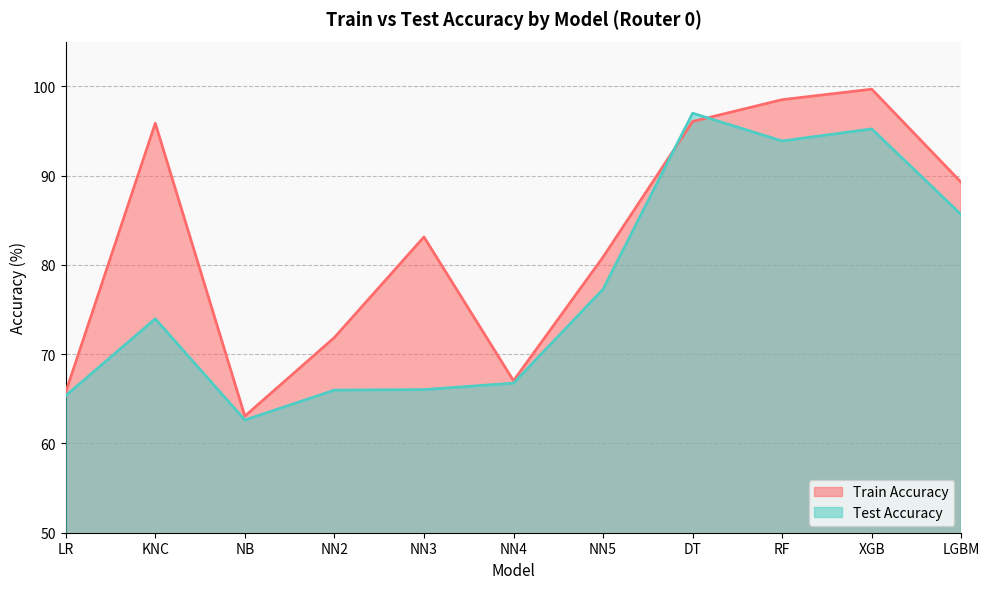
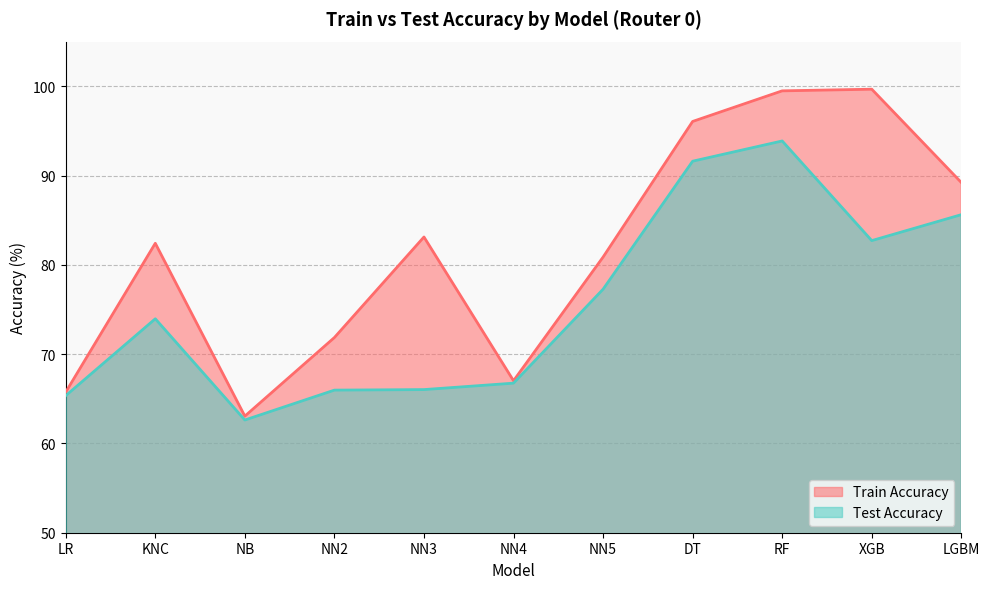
  {
    "Train Accuracy": {
      "LR": 66,
-     "KNC": 96,
+     "KNC": 82,
      "NB": 63,
      "NN2": 72,
      "NN3": 83,
      "NN5": 81,
      "DT": 96,
-     "RF": 98,
+     "RF": 99,
      "XGB": 100,
      "LGBM": 89
    },
    "Test Accuracy": {
      "LR": 65,
      "KNC": 74,
      "NB": 63,
      "NN2": 66,
      "NN3": 66,
      "NN5": 77,
-     "DT": 97,
+     "DT": 92,
      "RF": 94,
-     "XGB": 95,
+     "XGB": 83,
      "LGBM": 86
    }
  }
